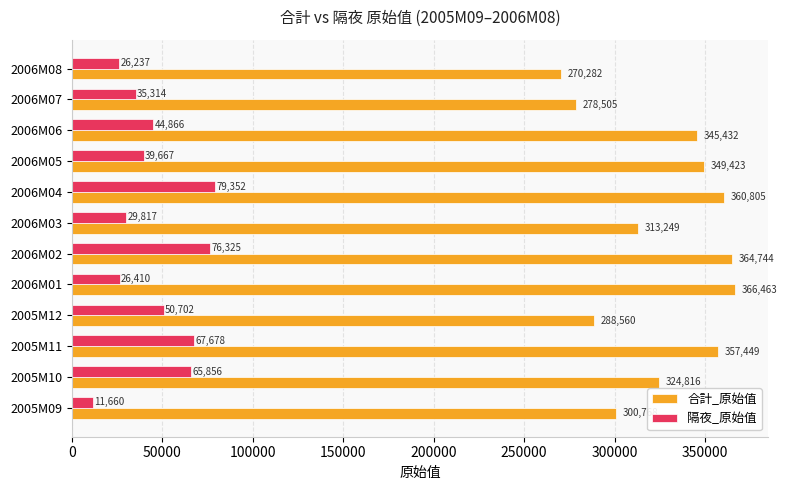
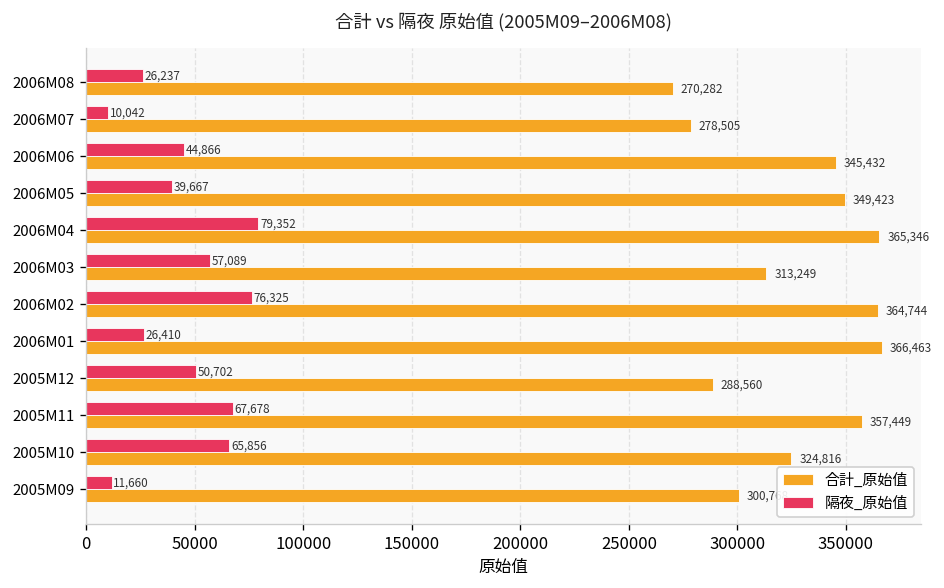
  {
    "合計_原始值": {
      "2006M08": "270,282",
      "2006M07": "278,505",
      "2006M06": "345,432",
      "2006M05": "349,423",
-     "2006M04": "360,805",
+     "2006M04": "365,346",
      "2006M03": "313,249",
      "2006M02": "364,744",
      "2006M01": "366,463",
      "2005M12": "288,560",
      "2005M11": "357,449",
      "2005M10": "324,816"
    },
    "隔夜_原始值": {
      "2006M08": "26,237",
-     "2006M07": "35,314",
+     "2006M07": "10,042",
      "2006M06": "44,866",
      "2006M05": "39,667",
      "2006M04": "79,352",
-     "2006M03": "29,817",
+     "2006M03": "57,089",
      "2006M02": "76,325",
      "2006M01": "26,410",
      "2005M12": "50,702",
      "2005M11": "67,678",
      "2005M10": "65,856",
      "2005M09": "11,660"
    }
  }
